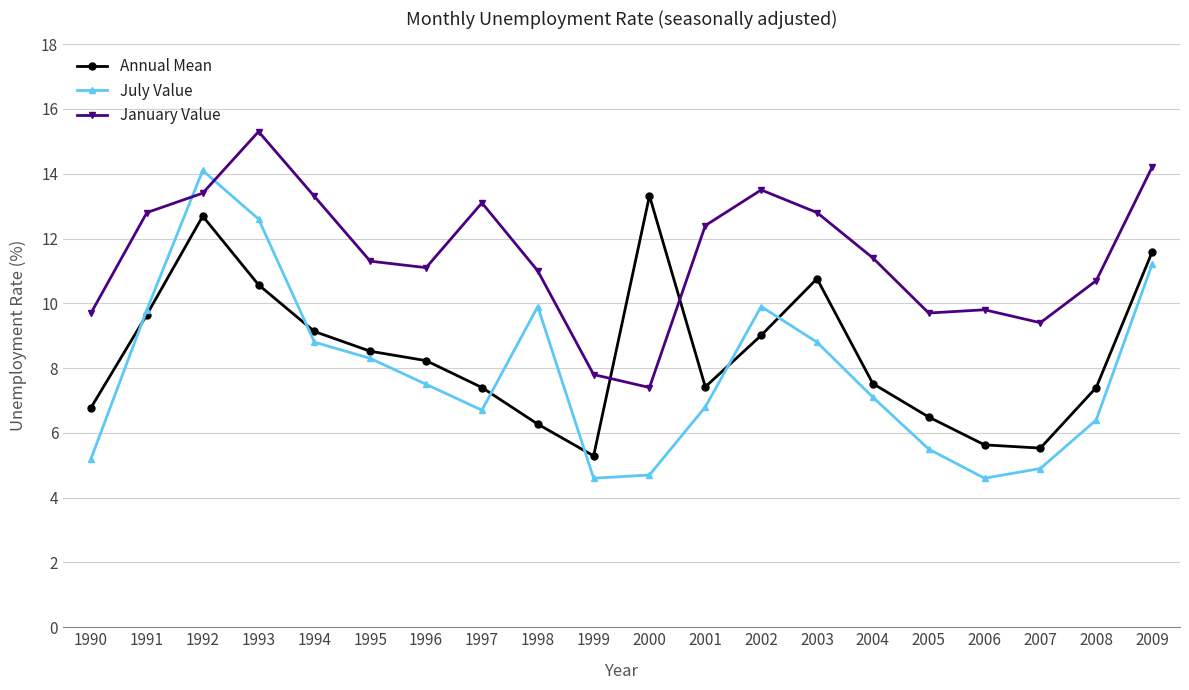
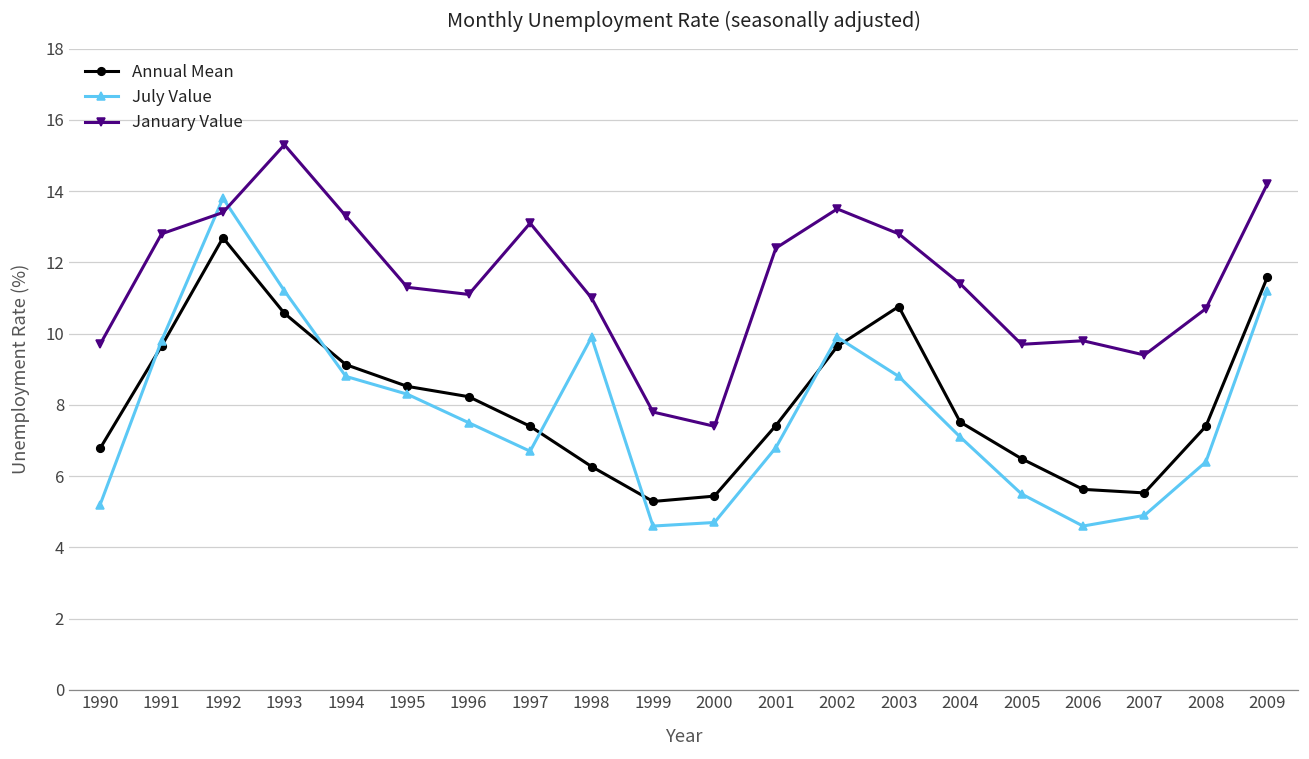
  {
    "Annual Mean": {
      "1990": 6.8,
      "1991": 9.7,
      "1992": 12.7,
      "1993": 10.6,
      "1994": 9.1,
      "1995": 8.5,
      "1996": 8.2,
      "1997": 7.4,
      "1998": 6.3,
      "1999": 5.3,
-     "2000": 13.3,
+     "2000": 5.4,
      "2001": 7.4,
-     "2002": 9.0,
+     "2002": 9.6,
      "2003": 10.8,
      "2004": 7.5,
      "2005": 6.5,
      "2006": 5.6,
      "2007": 5.5,
      "2008": 7.4,
      "2009": 11.6
    },
    "July Value": {
      "1990": 5.2,
      "1991": 9.8,
-     "1992": 14.1,
-     "1993": 12.6,
+     "1992": 13.8,
+     "1993": 11.2,
      "1994": 8.8,
      "1995": 8.3,
      "1996": 7.5,
      "1997": 6.7,
      "1998": 9.9,
      "1999": 4.6,
      "2000": 4.7,
      "2001": 6.8,
      "2002": 9.9,
      "2003": 8.8,
      "2004": 7.1,
      "2005": 5.5,
      "2006": 4.6,
      "2007": 4.9,
      "2008": 6.4,
      "2009": 11.2
    },
    "January Value": {
      "1990": 9.7,
      "1991": 12.8,
      "1992": 13.4,
      "1993": 15.3,
      "1994": 13.3,
      "1995": 11.3,
      "1996": 11.1,
      "1997": 13.1,
      "1998": 11.0,
      "1999": 7.8,
      "2000": 7.4,
      "2001": 12.4,
      "2002": 13.5,
      "2003": 12.8,
      "2004": 11.4,
      "2005": 9.7,
      "2006": 9.8,
      "2007": 9.4,
      "2008": 10.7,
      "2009": 14.2
    }
  }
